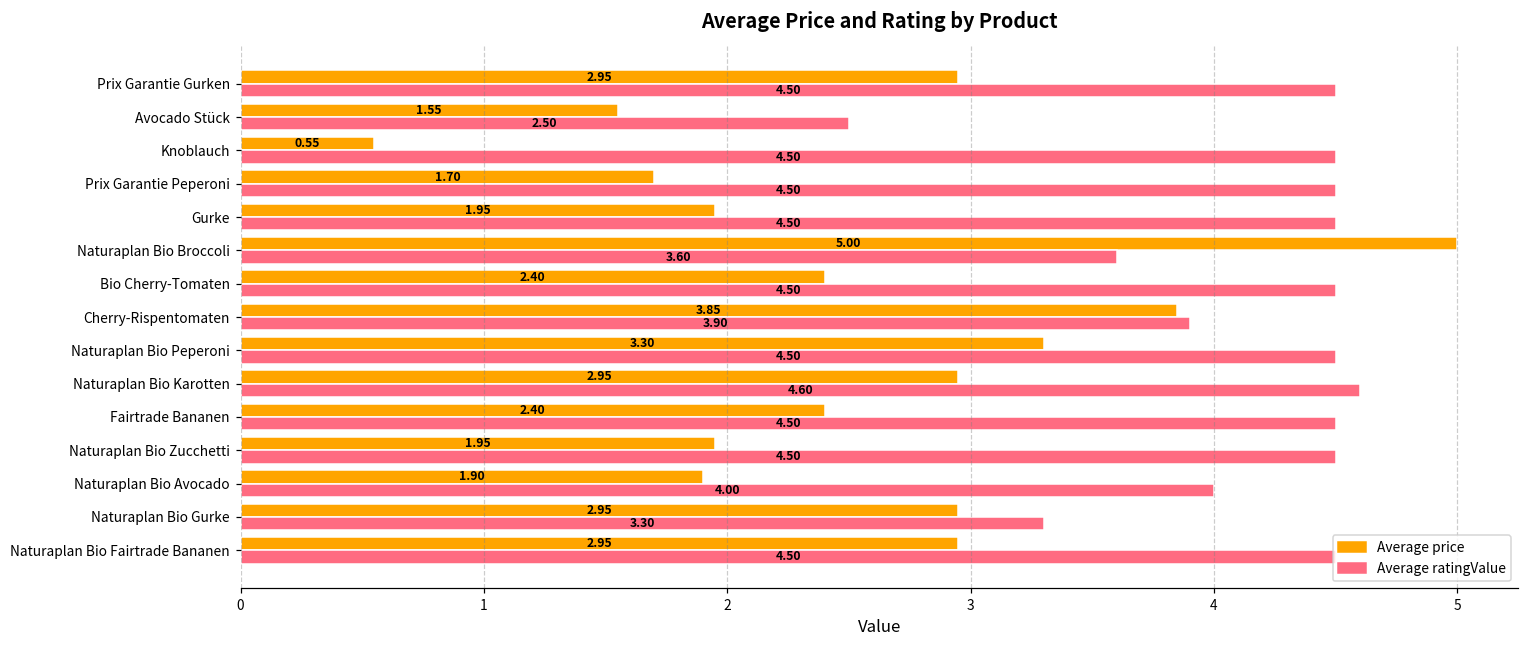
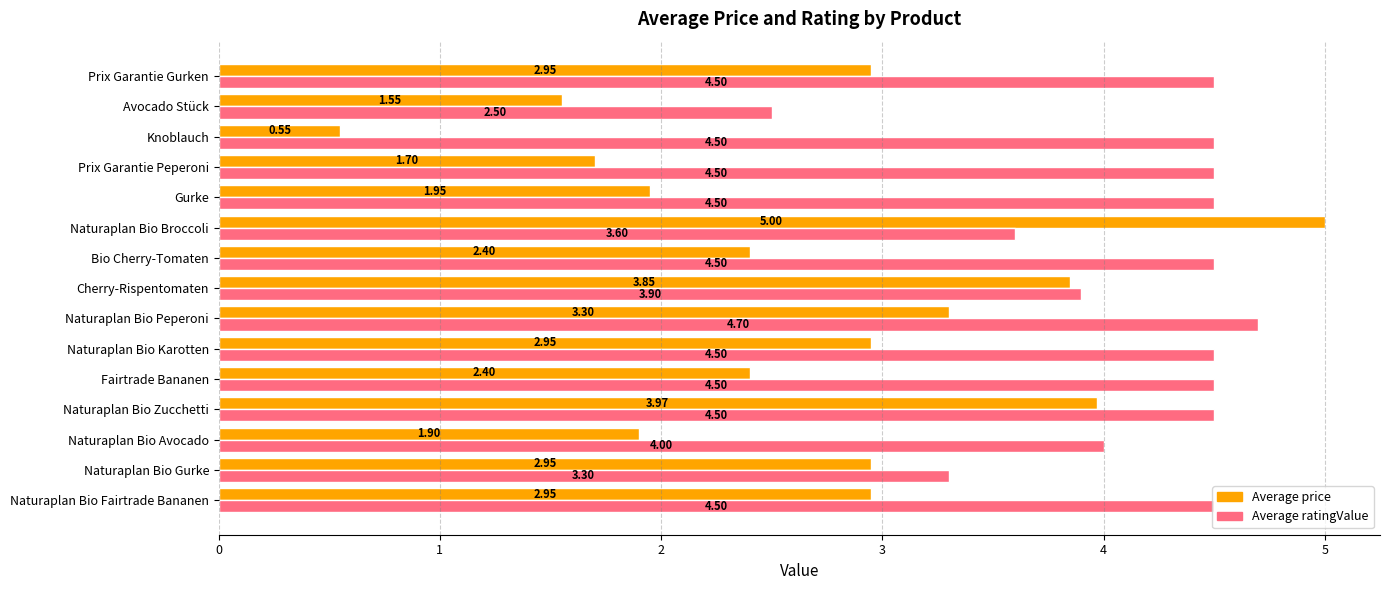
  {
    "Average price": {
      "Prix Garantie Gurken": 2.95,
      "Avocado Stück": 1.55,
      "Knoblauch": 0.55,
      "Prix Garantie Peperoni": 1.70,
      "Gurke": 1.95,
      "Naturaplan Bio Broccoli": 5.00,
      "Bio Cherry-Tomaten": 2.40,
      "Cherry-Rispentomaten": 3.85,
      "Naturaplan Bio Peperoni": 3.30,
      "Naturaplan Bio Karotten": 2.95,
      "Fairtrade Bananen": 2.40,
-     "Naturaplan Bio Zucchetti": 1.95,
+     "Naturaplan Bio Zucchetti": 3.97,
      "Naturaplan Bio Avocado": 1.90,
      "Naturaplan Bio Gurke": 2.95,
      "Naturaplan Bio Fairtrade Bananen": 2.95
    },
    "Average ratingValue": {
      "Prix Garantie Gurken": 4.50,
      "Avocado Stück": 2.50,
      "Knoblauch": 4.50,
      "Prix Garantie Peperoni": 4.50,
      "Gurke": 4.50,
      "Naturaplan Bio Broccoli": 3.60,
      "Bio Cherry-Tomaten": 4.50,
      "Cherry-Rispentomaten": 3.90,
-     "Naturaplan Bio Peperoni": 4.50,
-     "Naturaplan Bio Karotten": 4.60,
+     "Naturaplan Bio Peperoni": 4.70,
+     "Naturaplan Bio Karotten": 4.50,
      "Fairtrade Bananen": 4.50,
      "Naturaplan Bio Zucchetti": 4.50,
      "Naturaplan Bio Avocado": 4.00,
      "Naturaplan Bio Gurke": 3.30
    }
  }
